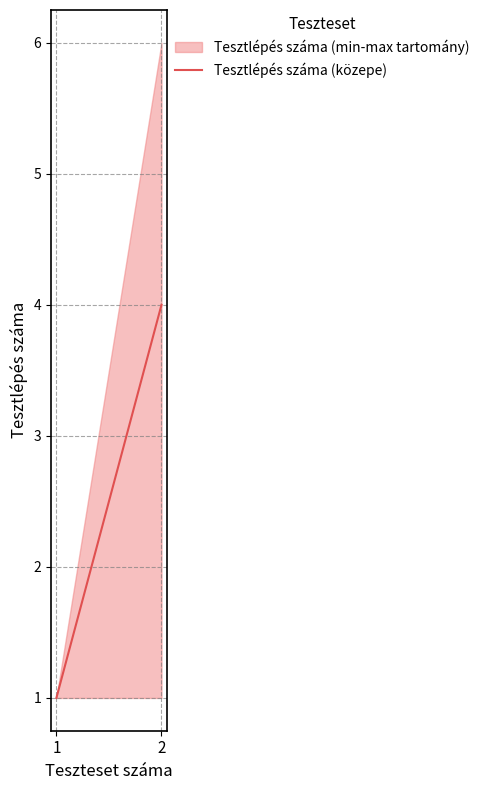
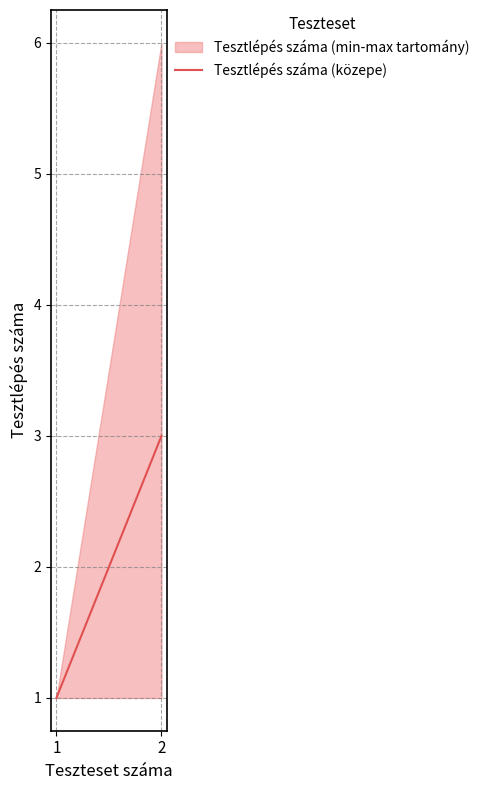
  {
    "Tesztlépés száma (közepe)": {
-     "2": 4
+     "2": 3
    },
    "Tesztlépés száma (min-max tartomány)": {
      "2": 6
    }
  }
